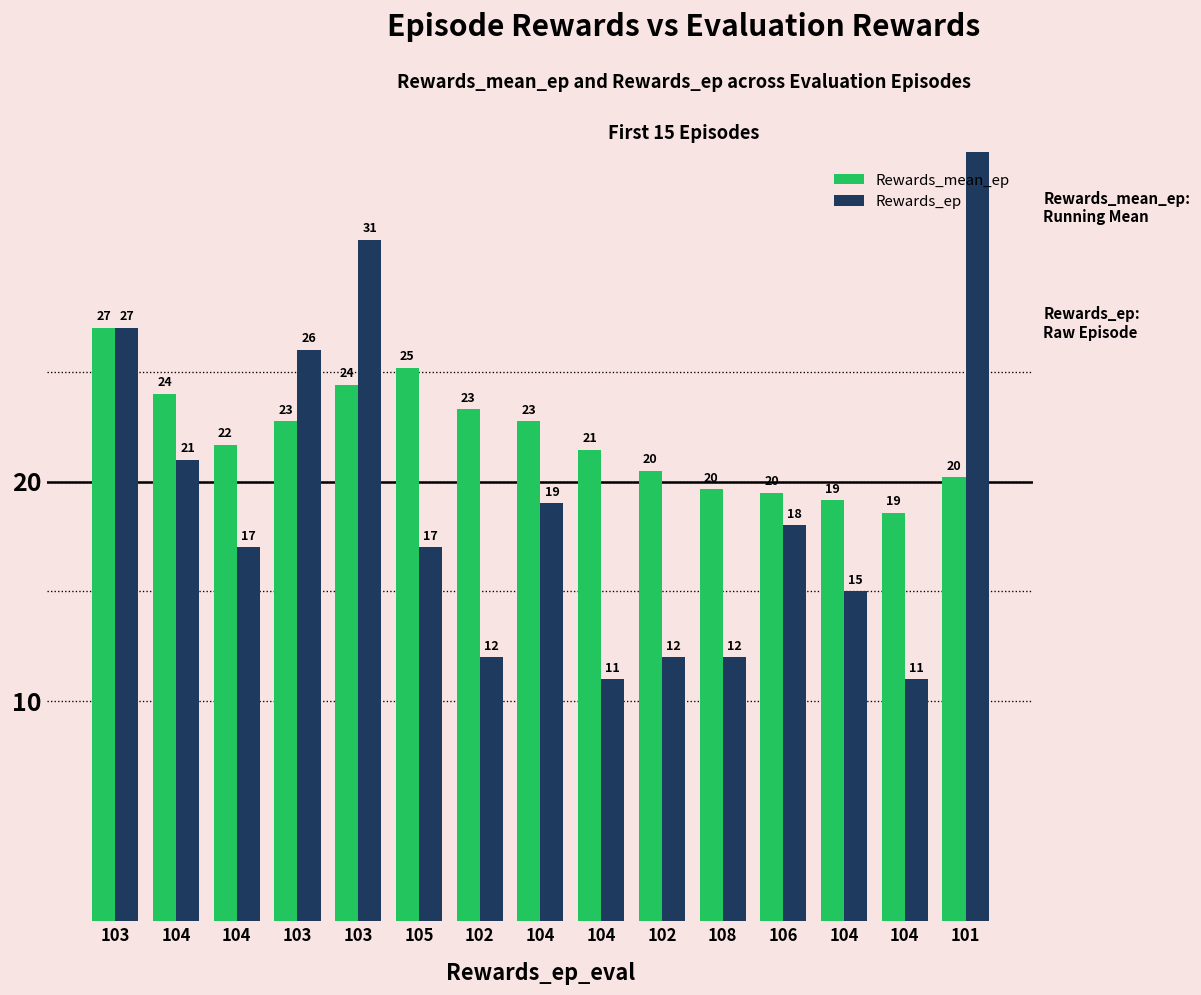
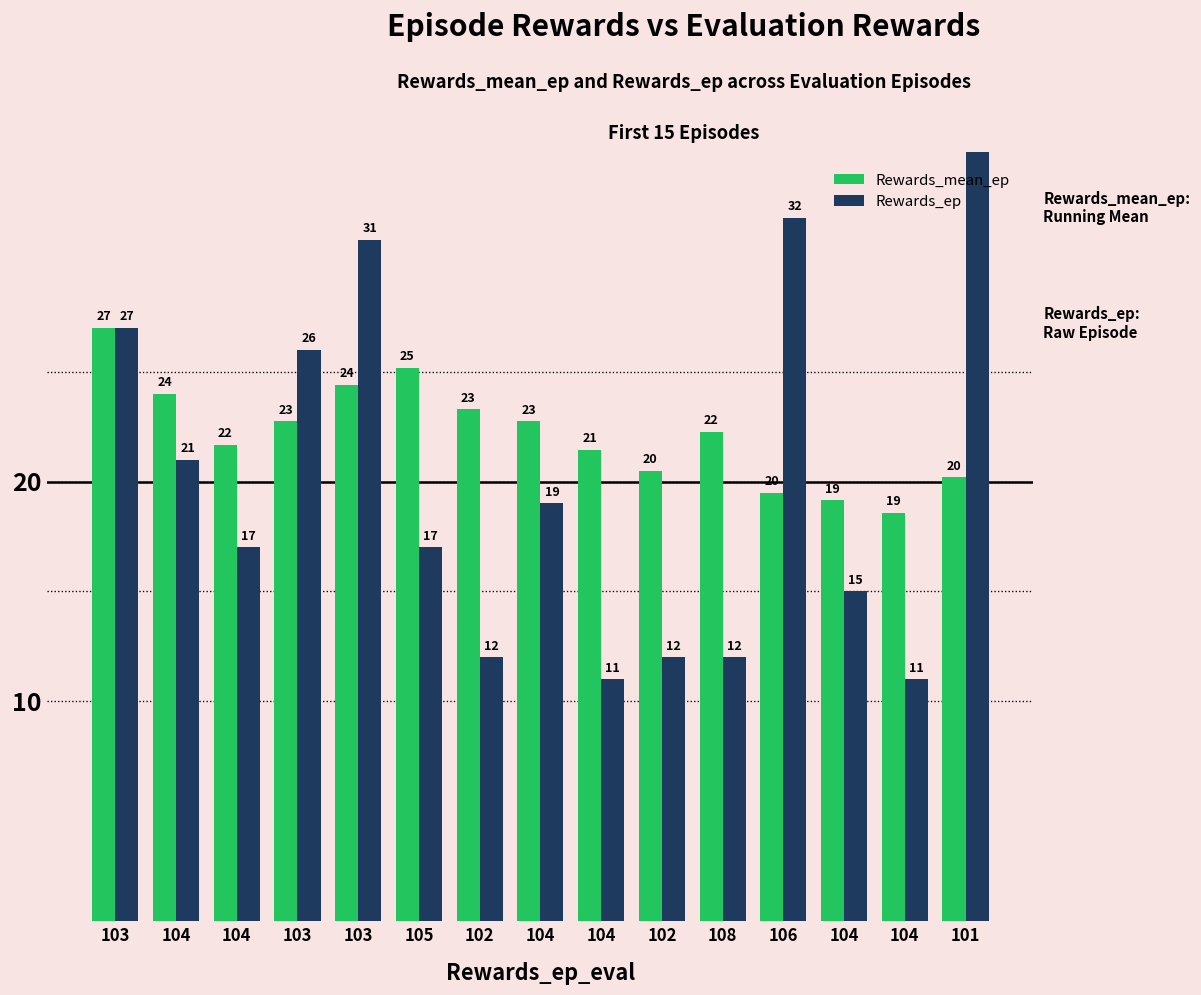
  {
    "Rewards_mean_ep": {
      "105": 25,
-     "108": 20,
+     "108": 22,
      "106": 20,
      "101": 20
    },
    "Rewards_ep": {
      "105": 17,
      "108": 12,
-     "106": 18
+     "106": 32
    }
  }
